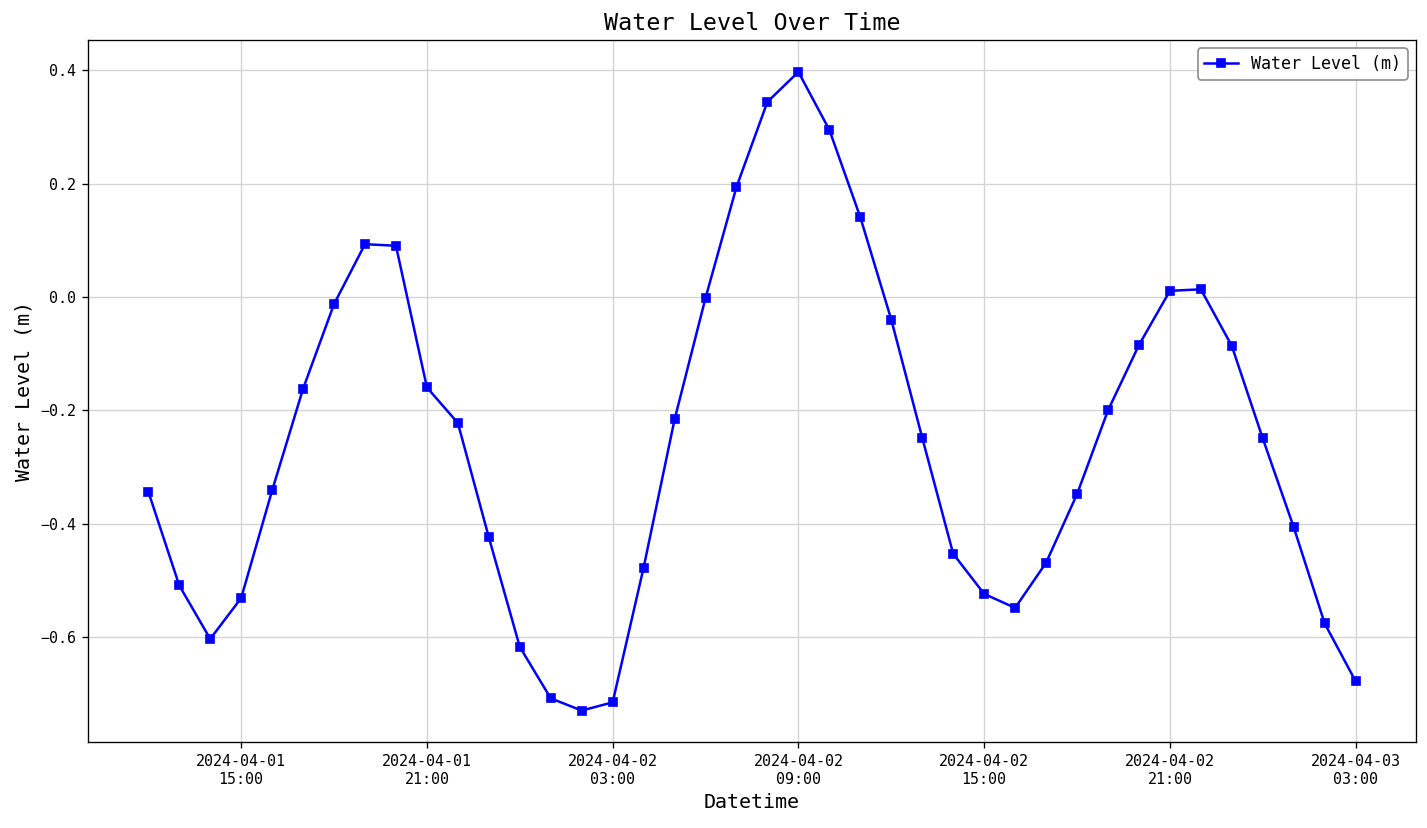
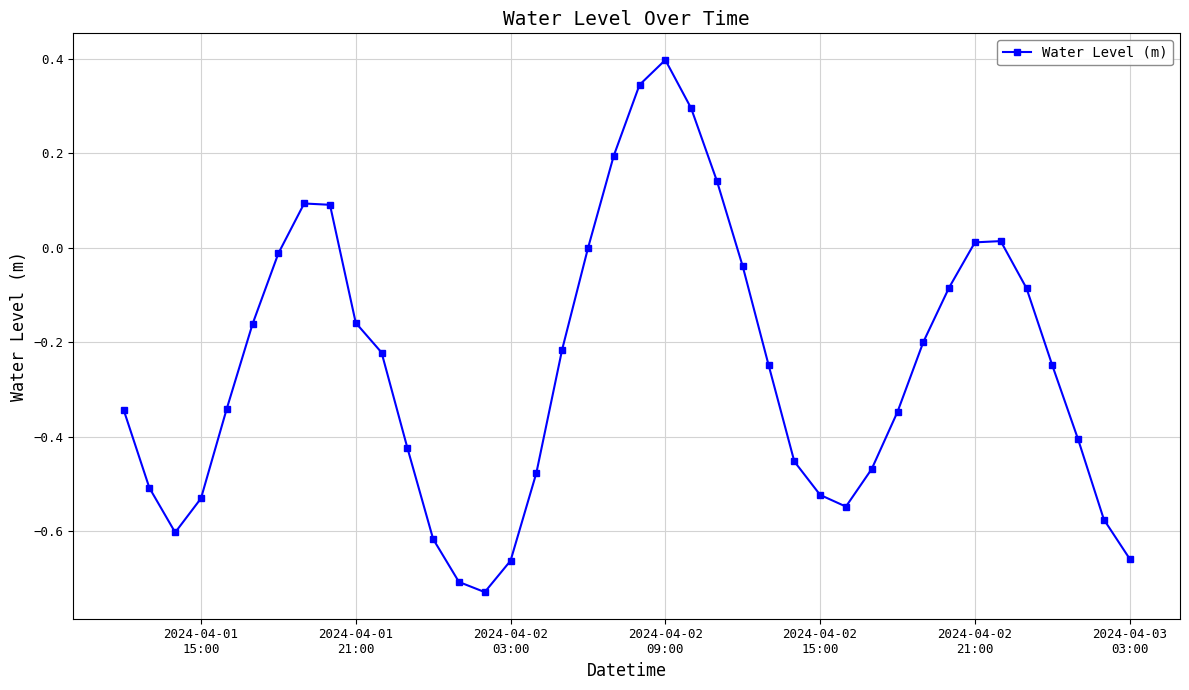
  {
    "2024-04-01 15:00": -0.53,
    "2024-04-01 21:00": -0.16,
-   "2024-04-02 03:00": -0.71,
+   "2024-04-02 03:00": -0.66,
    "2024-04-02 09:00": 0.40,
    "2024-04-02 15:00": -0.52,
    "2024-04-02 21:00": 0.01,
-   "2024-04-03 03:00": -0.68
+   "2024-04-03 03:00": -0.66
  }
